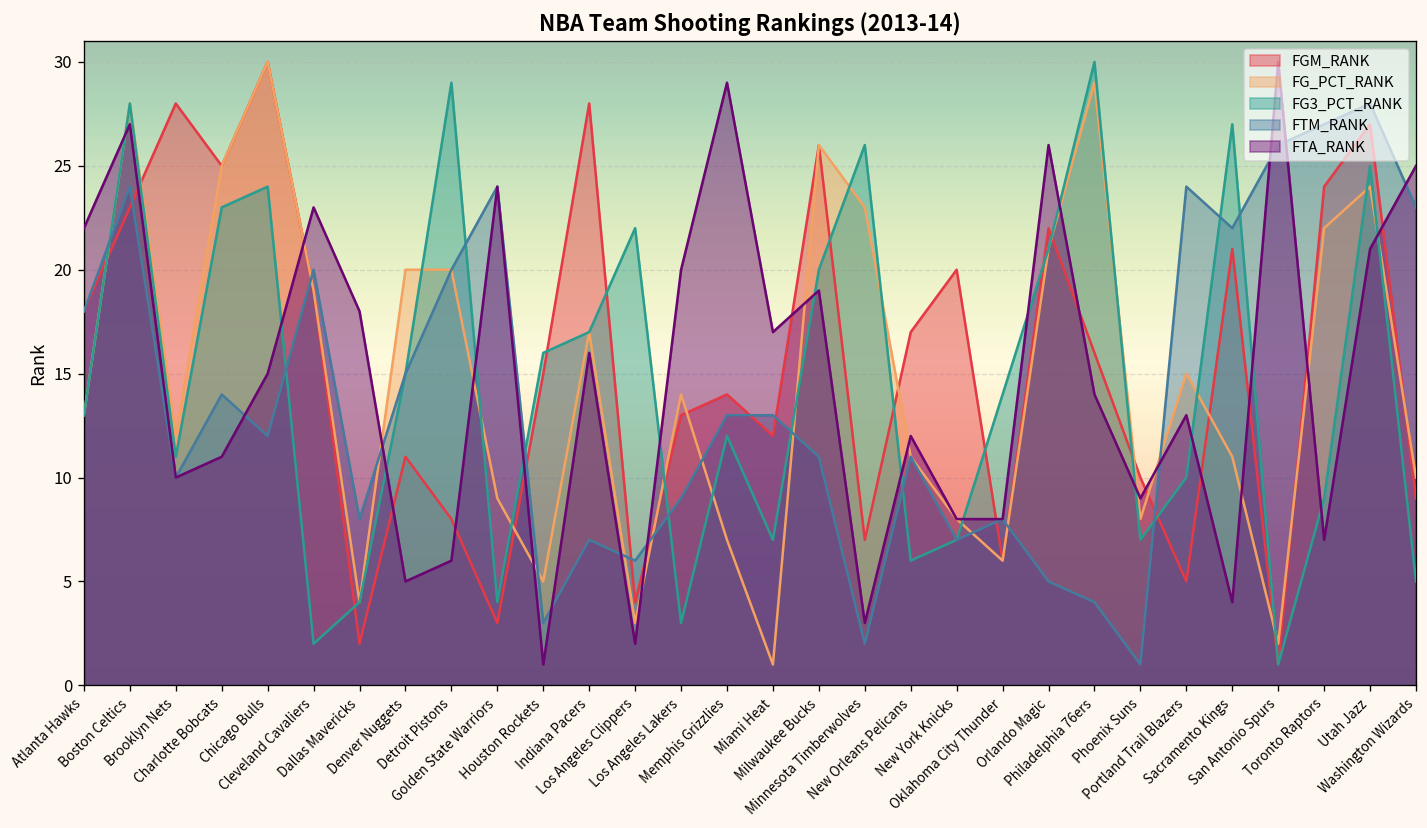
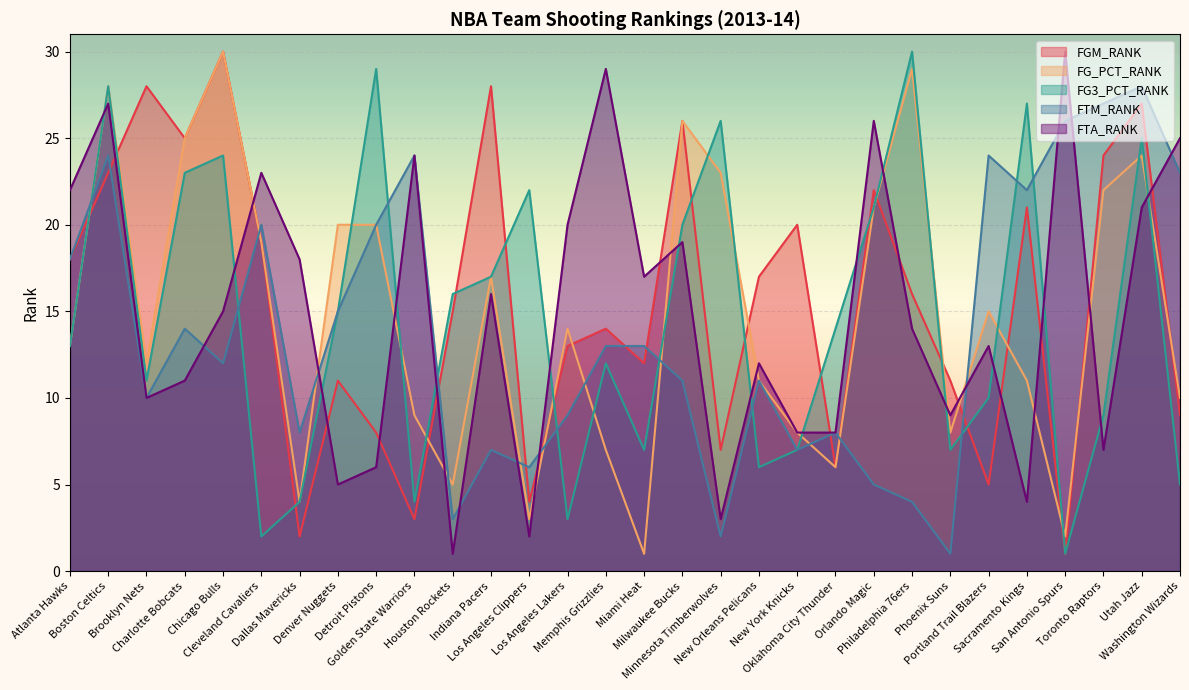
  {
    "FGM_RANK": {
      "Boston Celtics": 23,
      "Brooklyn Nets": 28,
      "Dallas Mavericks": 2,
      "Denver Nuggets": 11,
      "Detroit Pistons": 8,
      "Golden State Warriors": 3,
      "Houston Rockets": 15,
      "Indiana Pacers": 28,
      "Los Angeles Clippers": 4,
      "Los Angeles Lakers": 13,
      "Memphis Grizzlies": 14,
      "Miami Heat": 12,
      "Minnesota Timberwolves": 7,
      "New Orleans Pelicans": 17,
      "New York Knicks": 20,
      "Orlando Magic": 22,
      "Philadelphia 76ers": 16,
-     "Phoenix Suns": 10,
+     "Phoenix Suns": 11,
      "Portland Trail Blazers": 5,
      "Sacramento Kings": 21,
      "Toronto Raptors": 24,
      "Washington Wizards": 9
    },
    "FG_PCT_RANK": {
      "Brooklyn Nets": 12,
      "Denver Nuggets": 20,
      "Golden State Warriors": 9,
      "Houston Rockets": 5,
      "Los Angeles Clippers": 3,
      "Los Angeles Lakers": 14,
      "Memphis Grizzlies": 7,
      "Miami Heat": 1,
      "Minnesota Timberwolves": 23,
      "Philadelphia 76ers": 29,
      "Phoenix Suns": 8,
      "Portland Trail Blazers": 15,
      "Sacramento Kings": 11,
      "San Antonio Spurs": 2,
      "Toronto Raptors": 22,
      "Utah Jazz": 24,
      "Washington Wizards": 10
    },
    "FTA_RANK": {
      "Atlanta Hawks": 22,
      "Boston Celtics": 27,
      "Charlotte Bobcats": 11,
      "Chicago Bulls": 15,
      "Cleveland Cavaliers": 23,
      "Dallas Mavericks": 18,
      "Denver Nuggets": 5,
      "Detroit Pistons": 6,
      "Houston Rockets": 1,
      "Indiana Pacers": 16,
      "Los Angeles Clippers": 2,
      "Los Angeles Lakers": 20,
      "Memphis Grizzlies": 29,
      "Miami Heat": 17,
      "Milwaukee Bucks": 19,
      "Minnesota Timberwolves": 3,
      "New Orleans Pelicans": 12,
      "Orlando Magic": 26,
      "Philadelphia 76ers": 14,
      "Phoenix Suns": 9,
      "Portland Trail Blazers": 13,
      "Sacramento Kings": 4,
      "Toronto Raptors": 7,
      "Utah Jazz": 21,
      "Washington Wizards": 25
    }
  }
